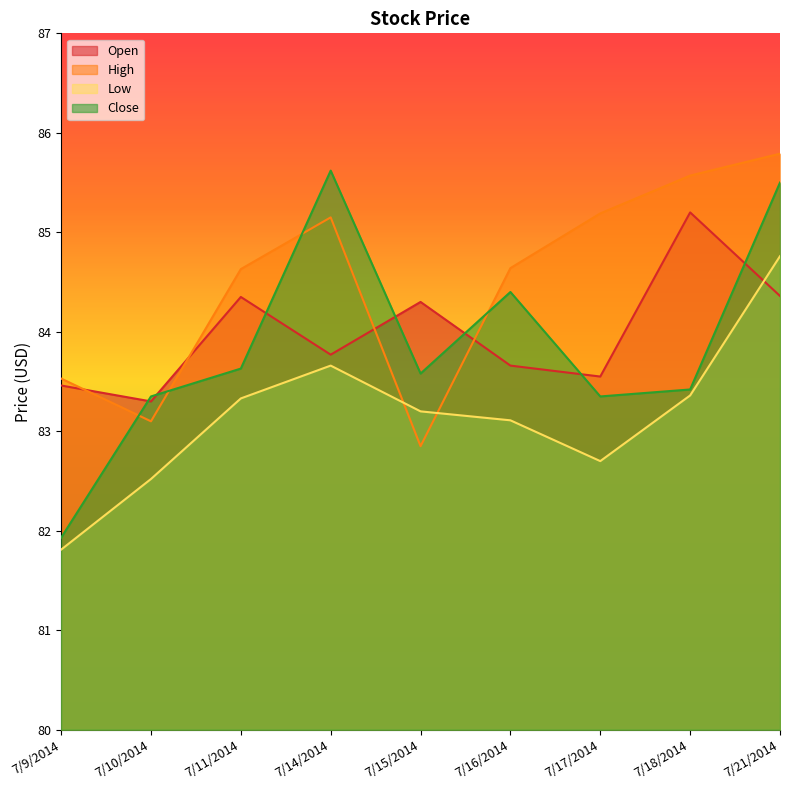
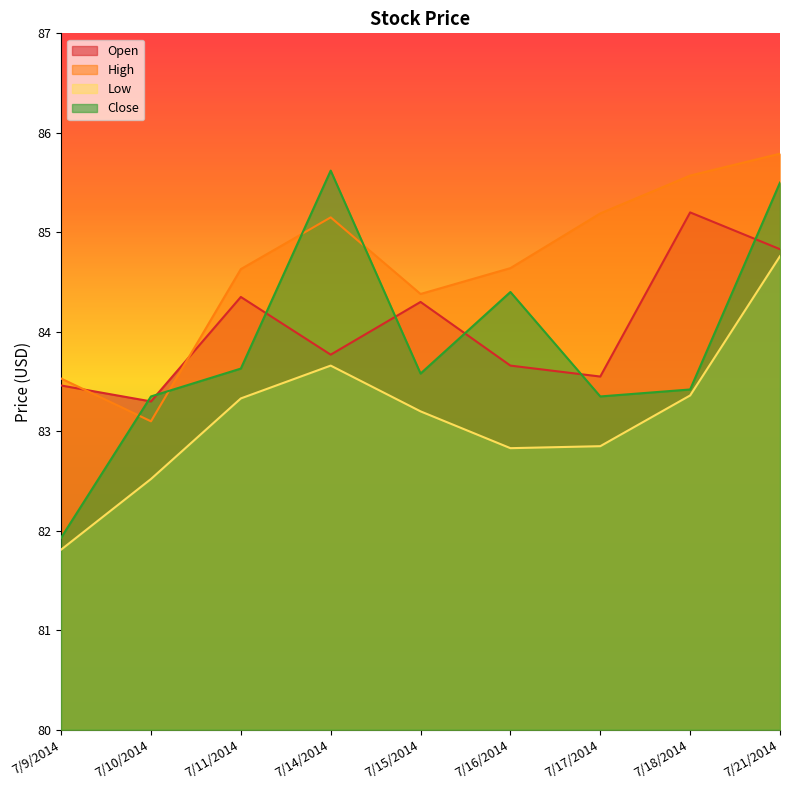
  {
    "Open": {
      "7/9/2014": 83.5,
      "7/10/2014": 83.3,
      "7/11/2014": 84.4,
      "7/14/2014": 83.8,
      "7/15/2014": 84.3,
      "7/16/2014": 83.7,
      "7/17/2014": 83.6,
      "7/18/2014": 85.2,
-     "7/21/2014": 84.4
+     "7/21/2014": 84.8
    },
    "High": {
      "7/9/2014": 83.5,
      "7/10/2014": 83.1,
      "7/11/2014": 84.6,
      "7/14/2014": 85.2,
-     "7/15/2014": 82.9,
+     "7/15/2014": 84.4,
      "7/16/2014": 84.6,
      "7/17/2014": 85.2,
      "7/18/2014": 85.6,
      "7/21/2014": 85.8
    },
    "Low": {
      "7/9/2014": 81.8,
      "7/10/2014": 82.5,
      "7/11/2014": 83.3,
      "7/14/2014": 83.7,
      "7/15/2014": 83.2,
-     "7/16/2014": 83.1,
-     "7/17/2014": 82.7,
+     "7/16/2014": 82.8,
+     "7/17/2014": 82.9,
      "7/18/2014": 83.4,
      "7/21/2014": 84.8
    },
    "Close": {
      "7/9/2014": 81.9,
      "7/10/2014": 83.4,
      "7/11/2014": 83.6,
      "7/14/2014": 85.6,
      "7/15/2014": 83.6,
      "7/16/2014": 84.4,
      "7/17/2014": 83.4,
      "7/18/2014": 83.4,
      "7/21/2014": 85.5
    }
  }
